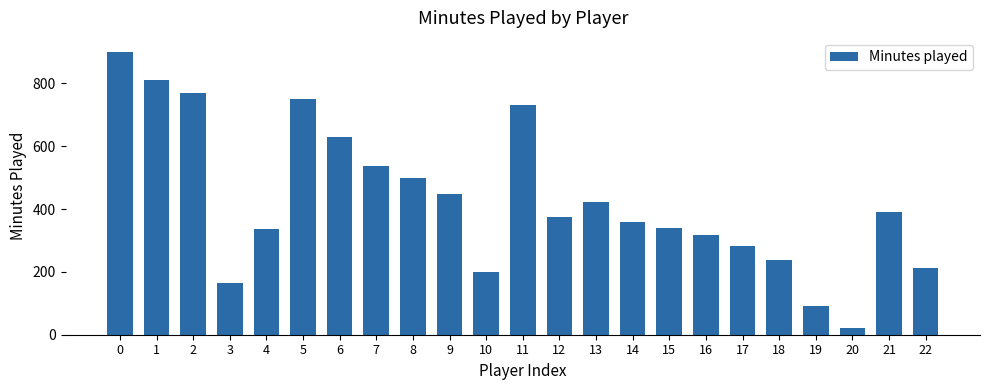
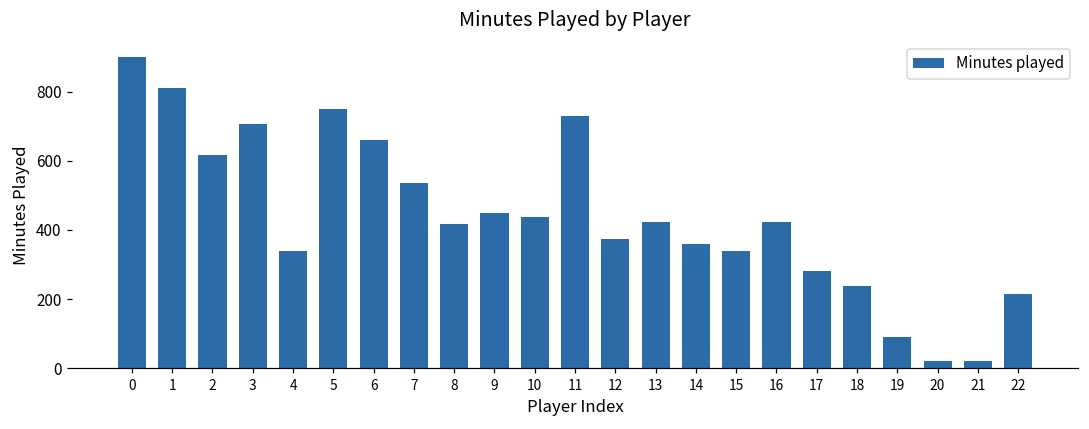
  {
    "0": 900,
    "1": 810,
-   "2": 770,
-   "3": 160,
+   "2": 620,
+   "3": 710,
    "4": 340,
    "5": 750,
-   "6": 630,
+   "6": 660,
    "7": 540,
-   "8": 500,
+   "8": 420,
    "9": 450,
-   "10": 200,
+   "10": 440,
    "11": 730,
    "12": 370,
    "13": 420,
    "14": 360,
    "15": 340,
-   "16": 320,
+   "16": 420,
    "17": 280,
    "18": 240,
    "19": 90,
    "20": 20,
-   "21": 390,
+   "21": 20,
    "22": 210
  }
